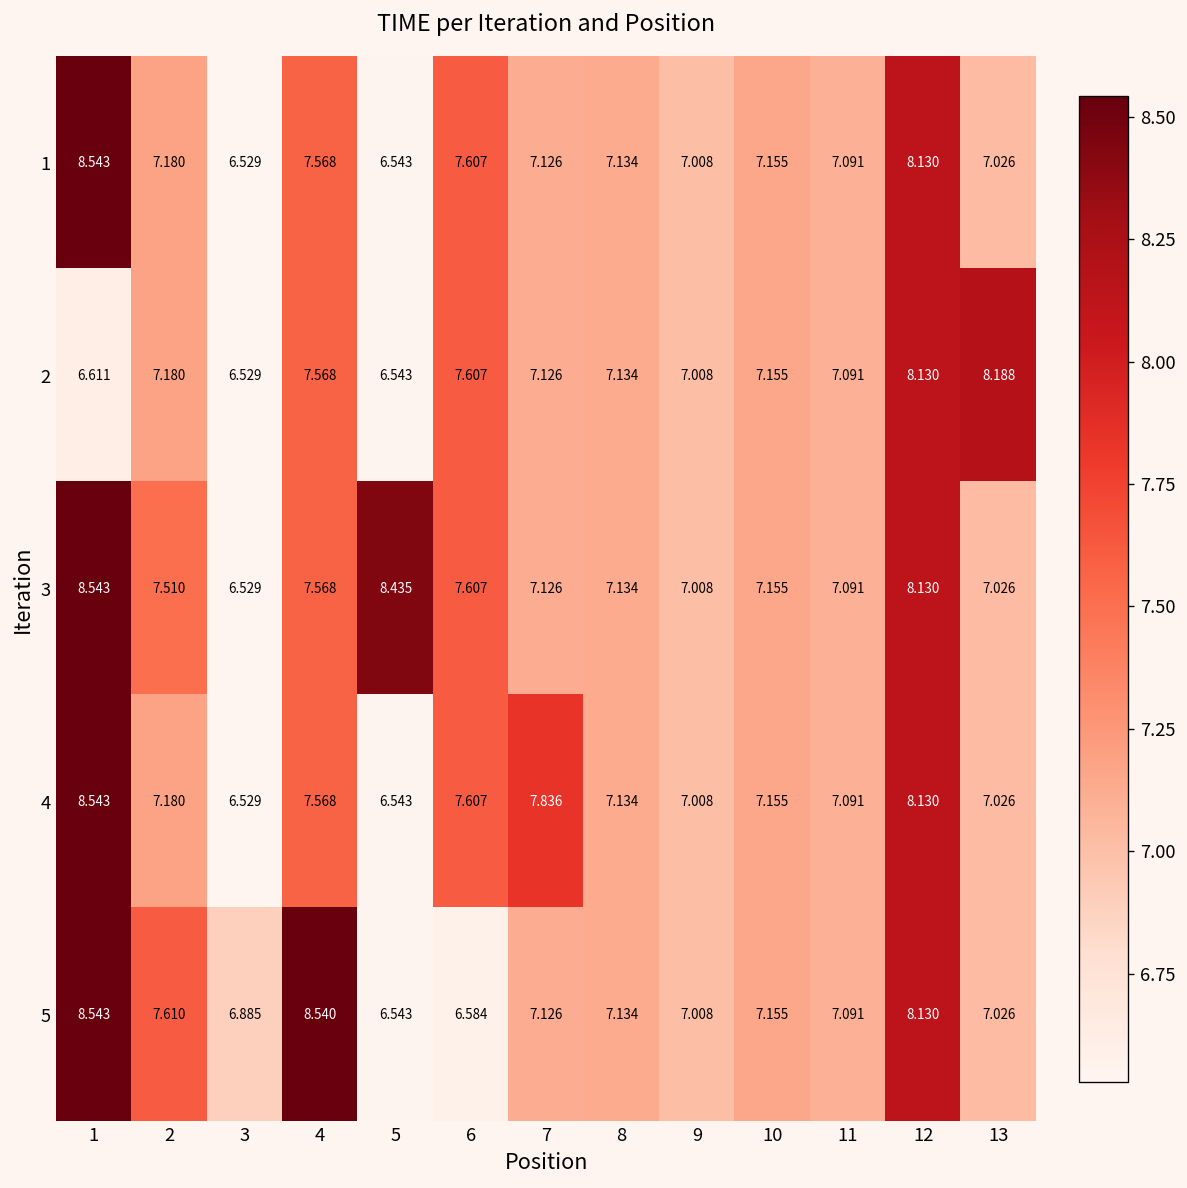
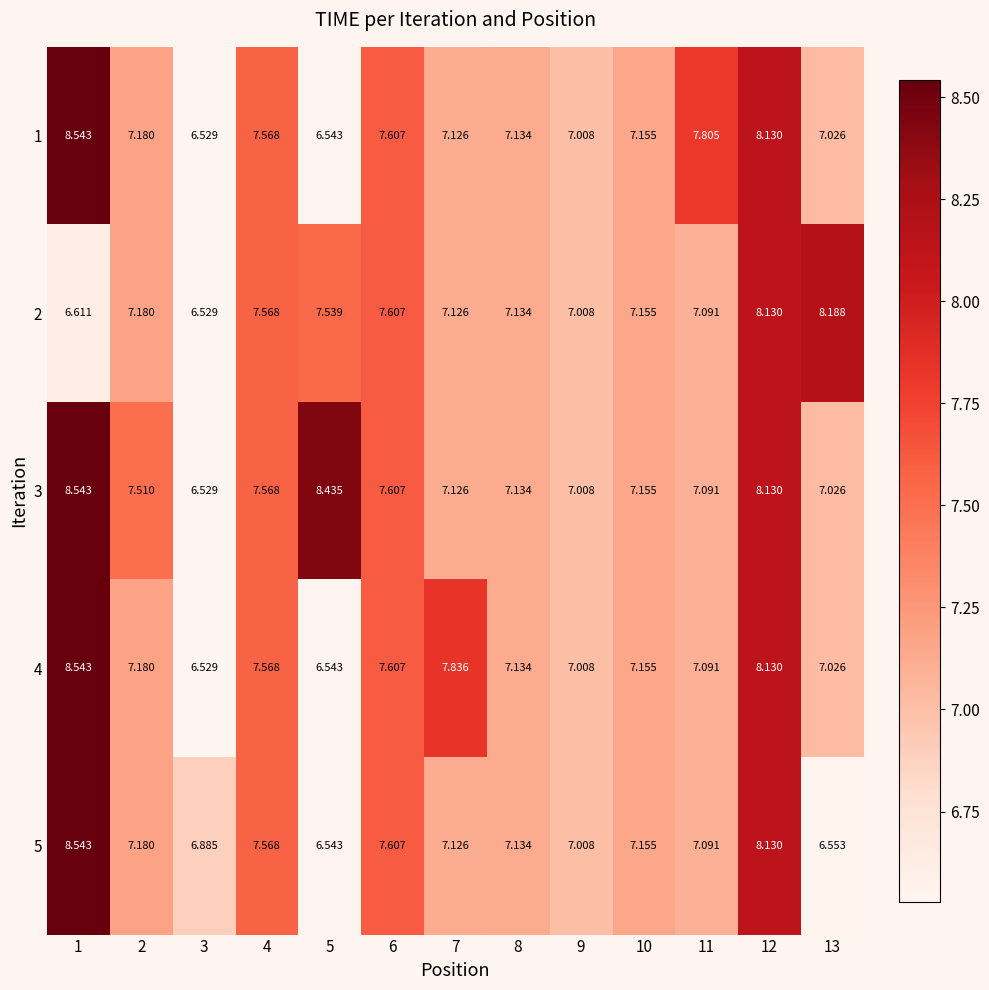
  {
    "1": {
      "1": 8.543,
      "2": 7.180,
      "3": 6.529,
      "4": 7.568,
      "5": 6.543,
      "6": 7.607,
      "7": 7.126,
      "8": 7.134,
      "9": 7.008,
      "10": 7.155,
-     "11": 7.091,
+     "11": 7.805,
      "12": 8.130,
      "13": 7.026
    },
    "2": {
      "1": 6.611,
      "2": 7.180,
      "3": 6.529,
      "4": 7.568,
-     "5": 6.543,
+     "5": 7.539,
      "6": 7.607,
      "7": 7.126,
      "8": 7.134,
      "9": 7.008,
      "10": 7.155,
      "11": 7.091,
      "12": 8.130,
      "13": 8.188
    },
    "3": {
      "1": 8.543,
      "2": 7.510,
      "3": 6.529,
      "4": 7.568,
      "5": 8.435,
      "6": 7.607,
      "7": 7.126,
      "8": 7.134,
      "9": 7.008,
      "10": 7.155,
      "11": 7.091,
      "12": 8.130,
      "13": 7.026
    },
    "4": {
      "1": 8.543,
      "2": 7.180,
      "3": 6.529,
      "4": 7.568,
      "5": 6.543,
      "6": 7.607,
      "7": 7.836,
      "8": 7.134,
      "9": 7.008,
      "10": 7.155,
      "11": 7.091,
      "12": 8.130,
      "13": 7.026
    },
    "5": {
      "1": 8.543,
-     "2": 7.610,
+     "2": 7.180,
      "3": 6.885,
-     "4": 8.540,
+     "4": 7.568,
      "5": 6.543,
-     "6": 6.584,
+     "6": 7.607,
      "7": 7.126,
      "8": 7.134,
      "9": 7.008,
      "10": 7.155,
      "11": 7.091,
      "12": 8.130,
-     "13": 7.026
+     "13": 6.553
    }
  }
